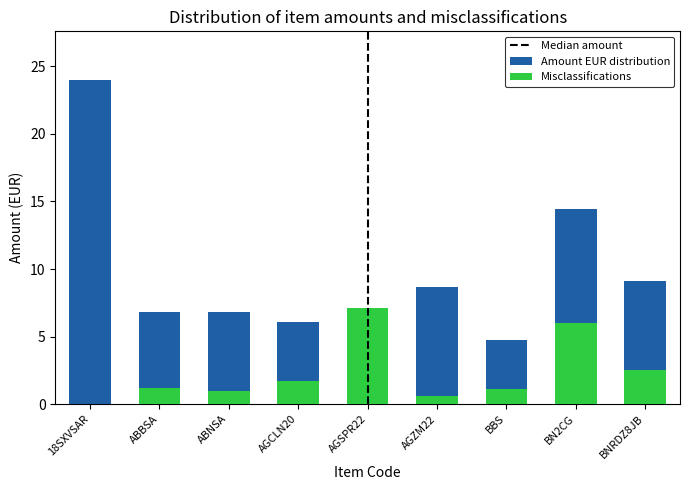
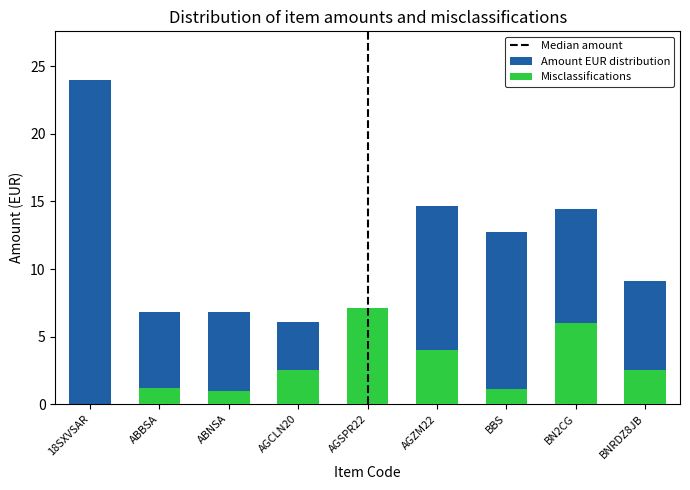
  {
    "Amount EUR distribution": {
      "18SXVSAR": 24.0,
      "ABBSA": 6.8,
      "ABNSA": 6.8,
      "AGCLN20": 6.1,
-     "AGZM22": 8.7,
-     "BBS": 4.8,
+     "AGZM22": 14.7,
+     "BBS": 12.7,
      "BN2CG": 14.5,
      "BNRDZ8JB": 9.1
    },
    "Misclassifications": {
      "18SXVSAR": 0.0,
-     "AGCLN20": 1.7,
+     "AGCLN20": 2.5,
      "AGSPR22": 7.1,
-     "AGZM22": 0.6
+     "AGZM22": 4.0
    }
  }
